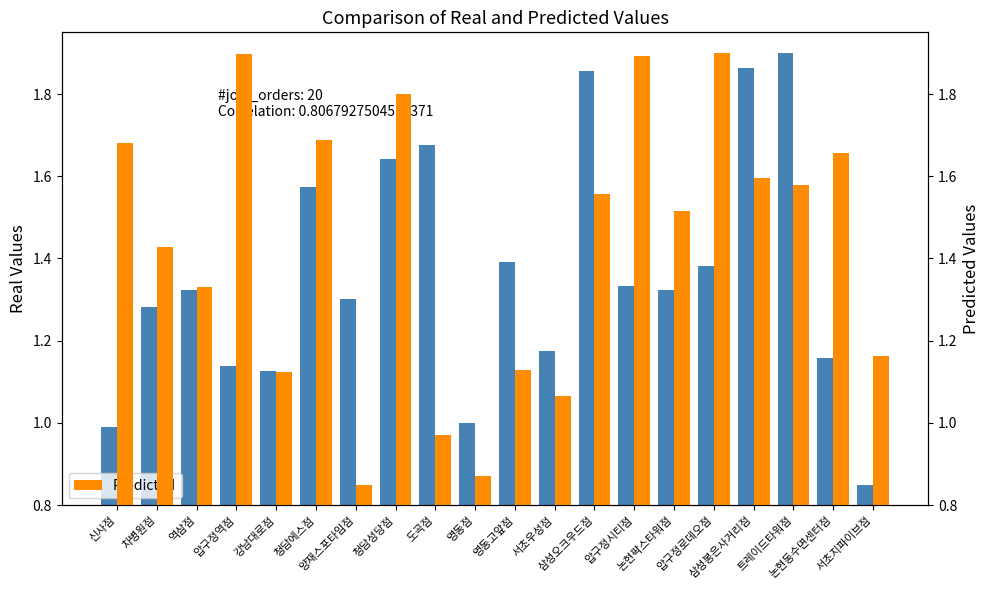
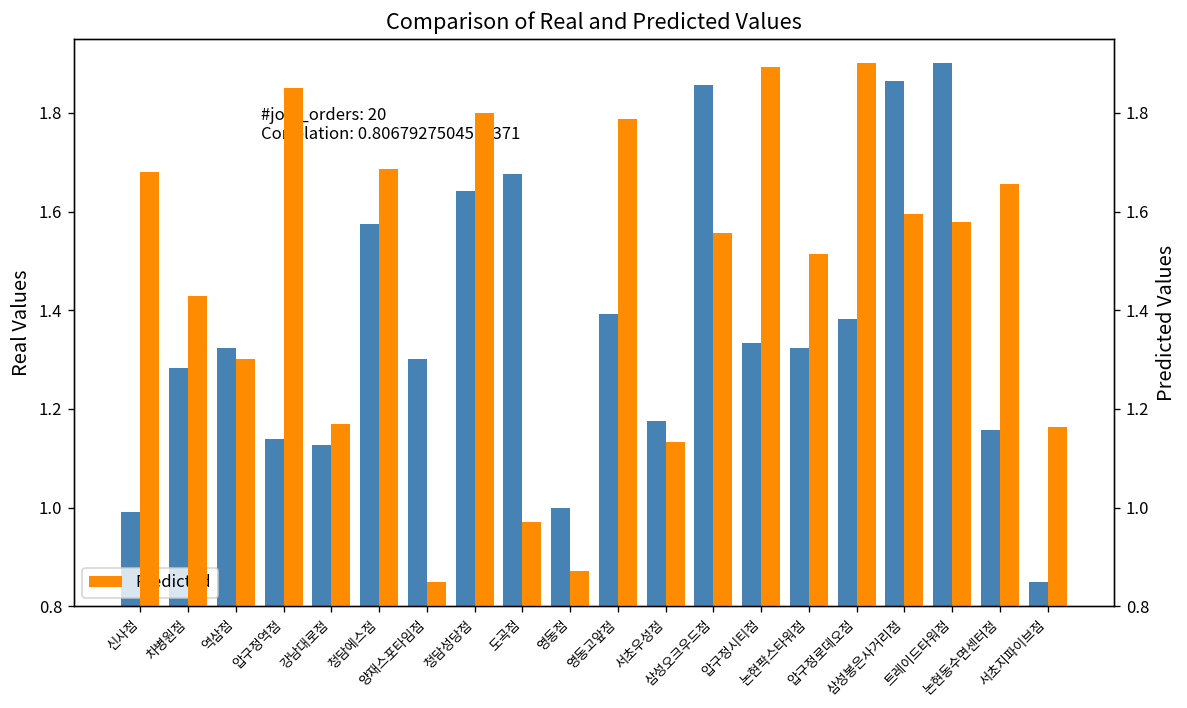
  {
    "Predicted": {
      "신사점": 1.68,
      "차병원점": 1.43,
-     "역삼점": 1.33,
-     "압구정역점": 1.90,
-     "강남대로점": 1.12,
+     "역삼점": 1.30,
+     "압구정역점": 1.85,
+     "강남대로점": 1.17,
      "청담에스점": 1.69,
      "양재스포타임점": 0.85,
      "도곡점": 0.97,
      "영동점": 0.87,
-     "영동고앞점": 1.13,
-     "서초우성점": 1.06,
+     "영동고앞점": 1.79,
+     "서초우성점": 1.13,
      "삼성오크우드점": 1.56,
      "압구정시티점": 1.89,
      "논현팍스타워점": 1.51,
      "압구정로데오점": 1.90,
      "삼성봉은사거리점": 1.60,
      "트레이드타워점": 1.58,
      "논현동수면센터점": 1.66,
      "서초지파이브점": 1.16
    }
  }
